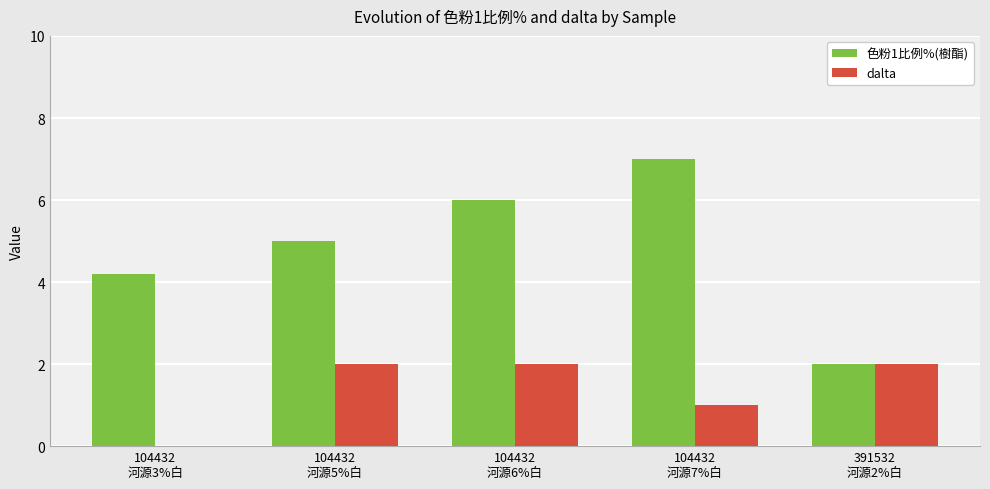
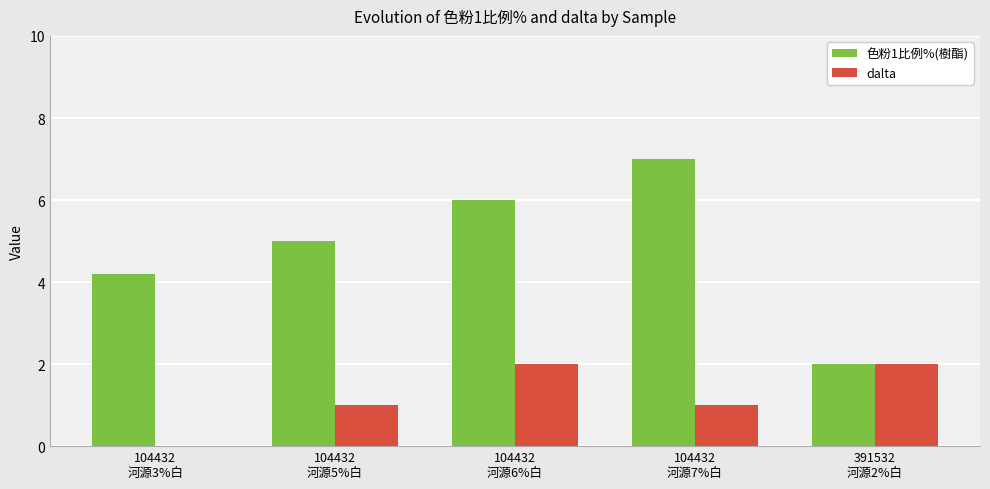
  {
    "色粉1比例%(樹酯)": {
      "104432 河源3%白": 4.2,
      "104432 河源5%白": 5,
      "104432 河源6%白": 6,
      "104432 河源7%白": 7,
      "391532 河源2%白": 2
    },
    "dalta": {
      "104432 河源3%白": 0,
-     "104432 河源5%白": 2,
+     "104432 河源5%白": 1,
      "104432 河源6%白": 2,
      "104432 河源7%白": 1,
      "391532 河源2%白": 2
    }
  }
